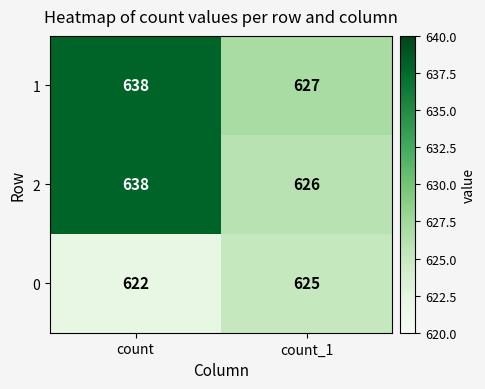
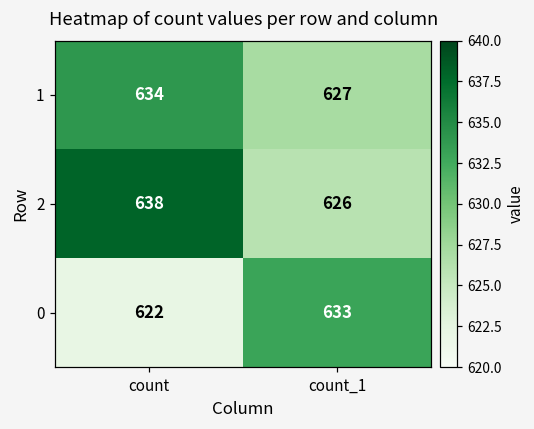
  {
    "1": {
-     "count": 638,
+     "count": 634,
      "count_1": 627
    },
    "2": {
      "count": 638,
      "count_1": 626
    },
    "0": {
      "count": 622,
-     "count_1": 625
+     "count_1": 633
    }
  }
